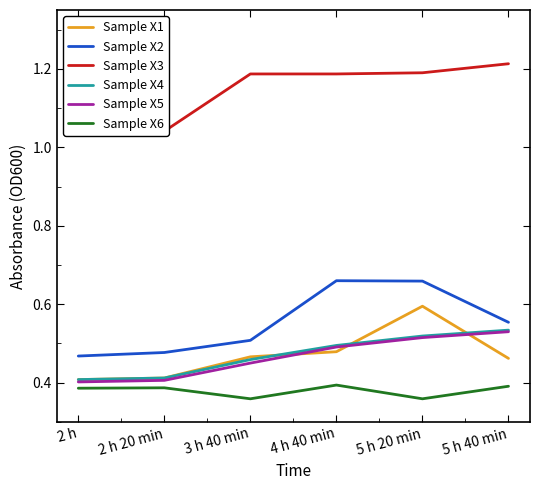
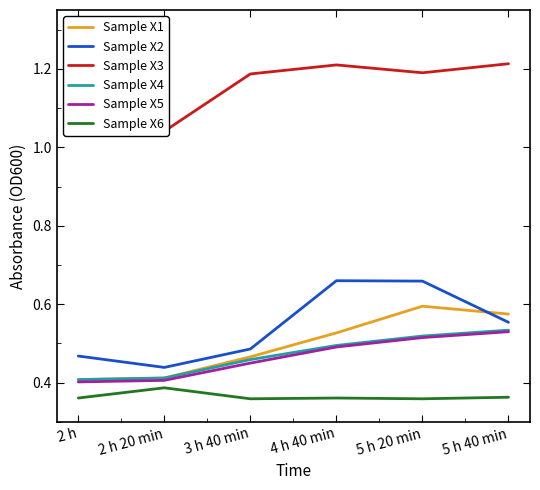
  {
    "Sample X1": {
      "3 h 40 min": 0.47,
-     "4 h 40 min": 0.48,
+     "4 h 40 min": 0.53,
      "5 h 20 min": 0.60,
-     "5 h 40 min": 0.46
+     "5 h 40 min": 0.58
    },
    "Sample X2": {
      "2 h": 0.47,
-     "2 h 20 min": 0.48,
-     "3 h 40 min": 0.51,
+     "2 h 20 min": 0.44,
+     "3 h 40 min": 0.49,
      "4 h 40 min": 0.66,
      "5 h 20 min": 0.66,
      "5 h 40 min": 0.55
    },
    "Sample X3": {
      "3 h 40 min": 1.19,
-     "4 h 40 min": 1.19,
+     "4 h 40 min": 1.21,
      "5 h 20 min": 1.19,
      "5 h 40 min": 1.21
    },
    "Sample X4": {
      "3 h 40 min": 0.46
    },
    "Sample X5": {
      "3 h 40 min": 0.45
    },
    "Sample X6": {
-     "2 h": 0.39,
+     "2 h": 0.36,
      "2 h 20 min": 0.39,
      "3 h 40 min": 0.36,
-     "4 h 40 min": 0.39,
+     "4 h 40 min": 0.36,
      "5 h 20 min": 0.36,
-     "5 h 40 min": 0.39
+     "5 h 40 min": 0.36
    }
  }
